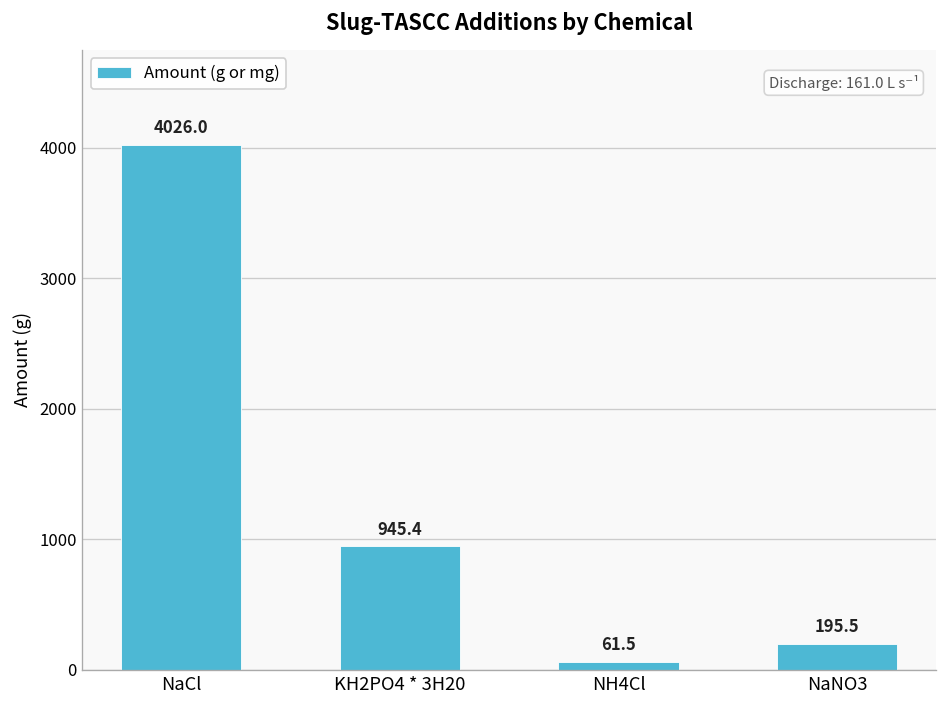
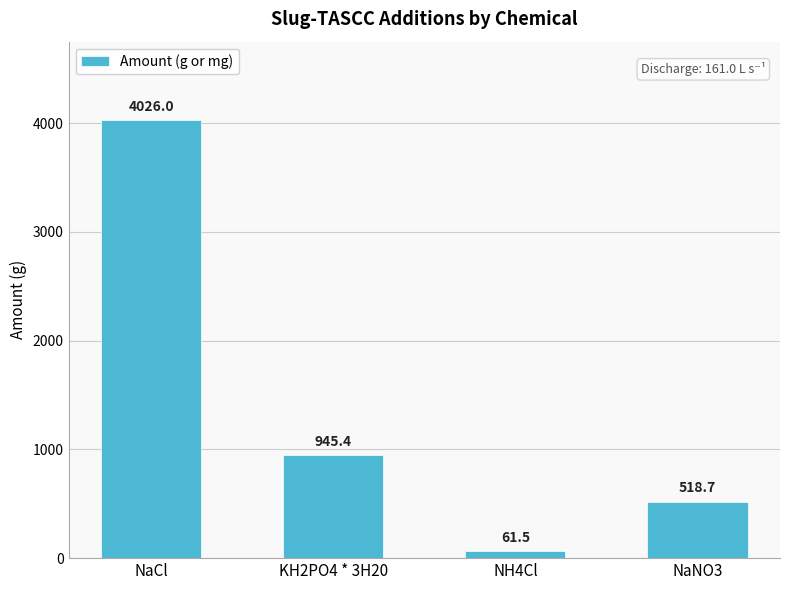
  {
    "NaCl": 4026.0,
    "KH2PO4 * 3H20": 945.4,
    "NH4Cl": 61.5,
-   "NaNO3": 195.5
+   "NaNO3": 518.7
  }
